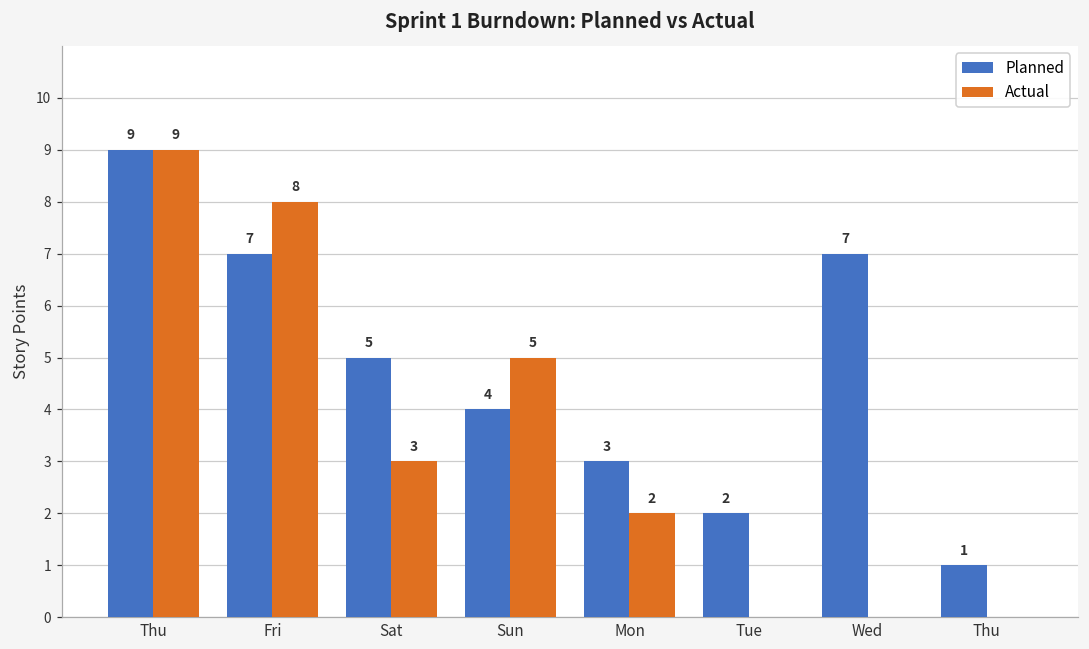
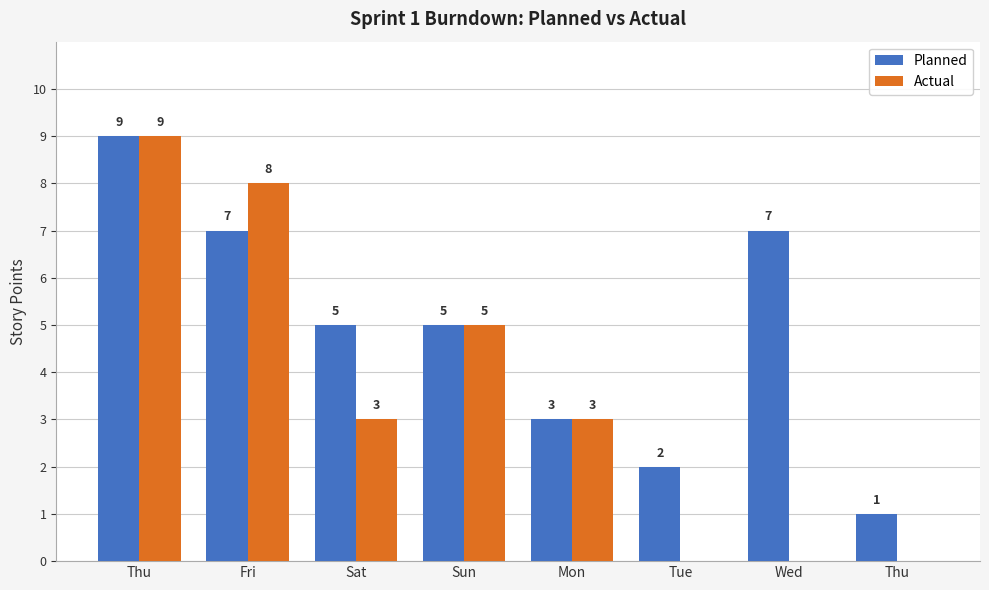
  {
    "Planned": {
      "Fri": 7,
      "Sat": 5,
-     "Sun": 4,
+     "Sun": 5,
      "Mon": 3,
      "Tue": 2,
      "Wed": 7
    },
    "Actual": {
      "Fri": 8,
      "Sat": 3,
      "Sun": 5,
-     "Mon": 2
+     "Mon": 3
    }
  }
